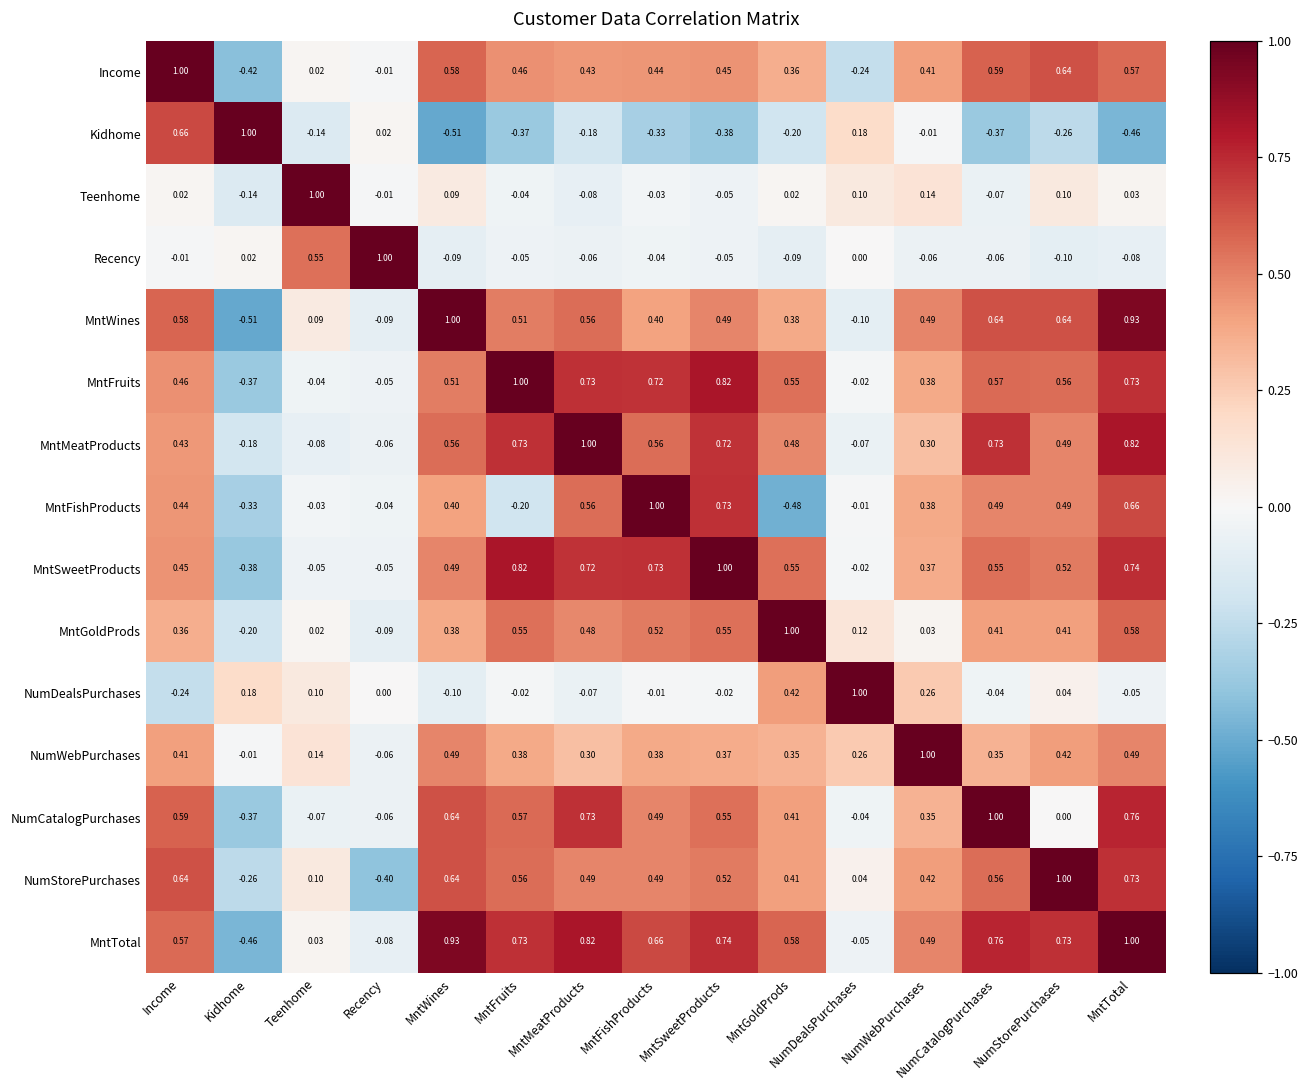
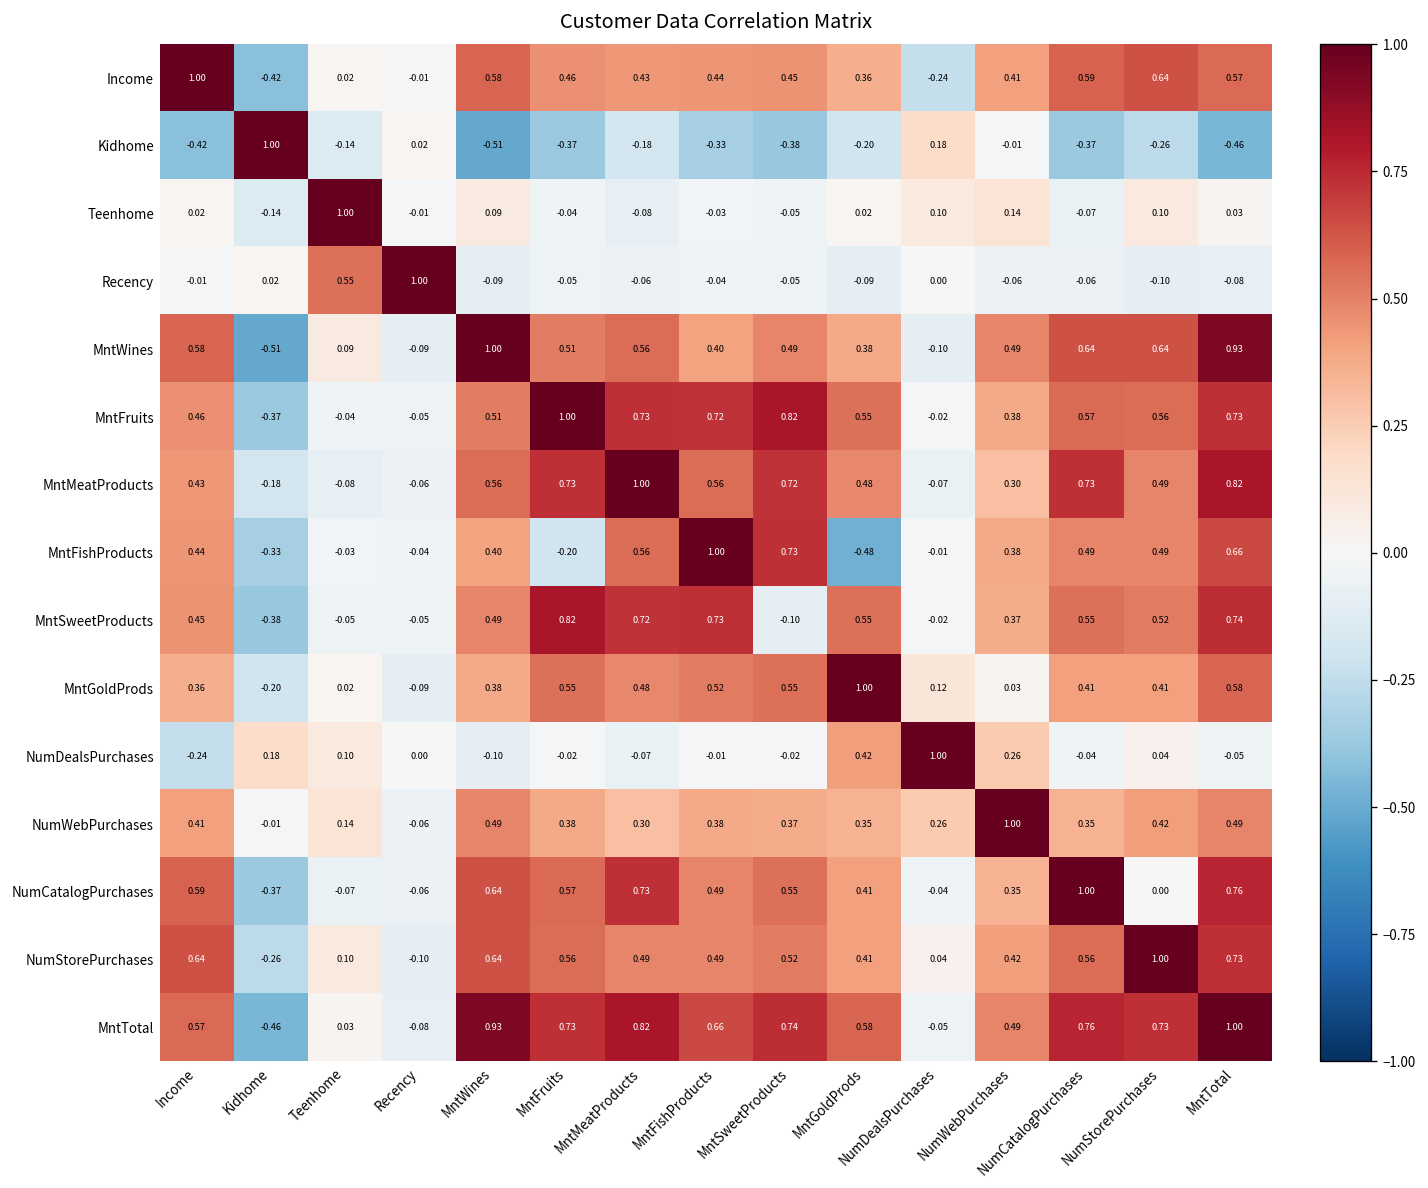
  {
    "Kidhome": {
-     "Income": 0.66,
+     "Income": -0.42,
      "Kidhome": 1.00,
      "Teenhome": -0.14,
      "Recency": 0.02,
      "MntWines": -0.51,
      "MntFruits": -0.37,
      "MntMeatProducts": -0.18,
      "MntFishProducts": -0.33,
      "MntSweetProducts": -0.38,
      "MntGoldProds": -0.20,
      "NumDealsPurchases": 0.18,
      "NumWebPurchases": -0.01,
      "NumCatalogPurchases": -0.37,
      "NumStorePurchases": -0.26,
      "MntTotal": -0.46
    },
    "MntSweetProducts": {
      "Income": 0.45,
      "Kidhome": -0.38,
      "Teenhome": -0.05,
      "Recency": -0.05,
      "MntWines": 0.49,
      "MntFruits": 0.82,
      "MntMeatProducts": 0.72,
      "MntFishProducts": 0.73,
-     "MntSweetProducts": 1.00,
+     "MntSweetProducts": -0.10,
      "MntGoldProds": 0.55,
      "NumDealsPurchases": -0.02,
      "NumWebPurchases": 0.37,
      "NumCatalogPurchases": 0.55,
      "NumStorePurchases": 0.52,
      "MntTotal": 0.74
    },
    "NumStorePurchases": {
      "Income": 0.64,
      "Kidhome": -0.26,
      "Teenhome": 0.10,
-     "Recency": -0.40,
+     "Recency": -0.10,
      "MntWines": 0.64,
      "MntFruits": 0.56,
      "MntMeatProducts": 0.49,
      "MntFishProducts": 0.49,
      "MntSweetProducts": 0.52,
      "MntGoldProds": 0.41,
      "NumDealsPurchases": 0.04,
      "NumWebPurchases": 0.42,
      "NumCatalogPurchases": 0.56,
      "NumStorePurchases": 1.00,
      "MntTotal": 0.73
    }
  }
